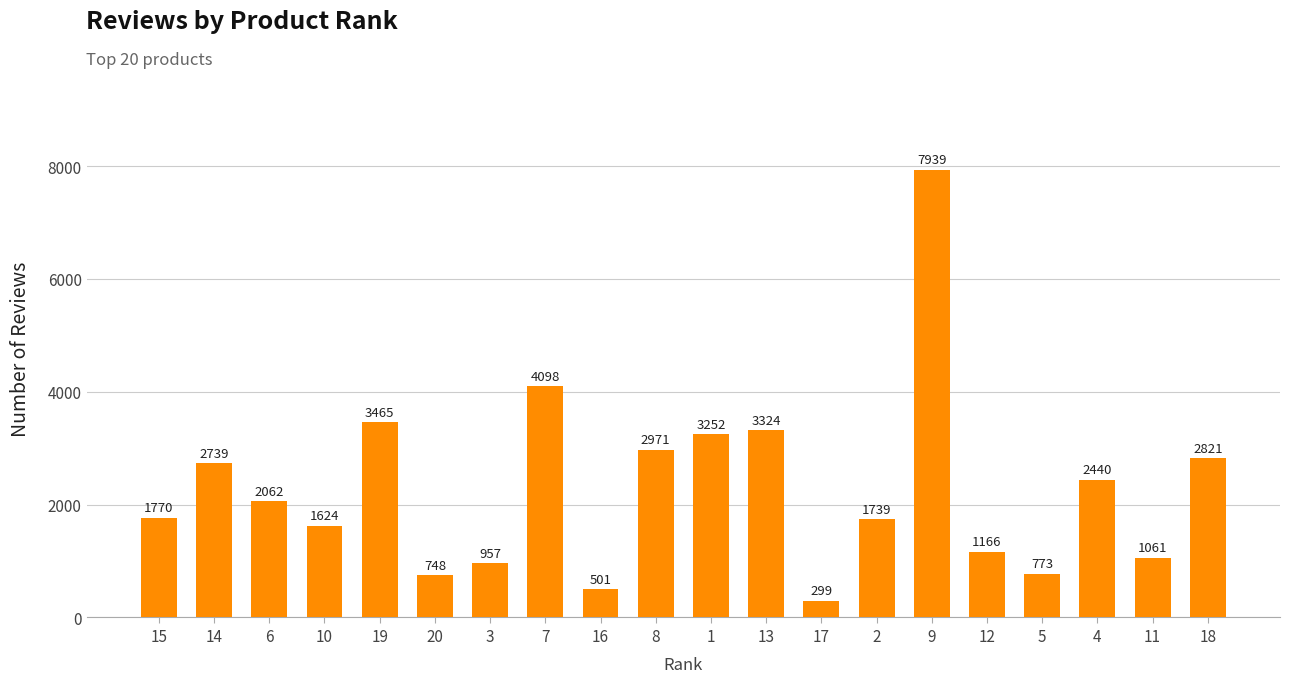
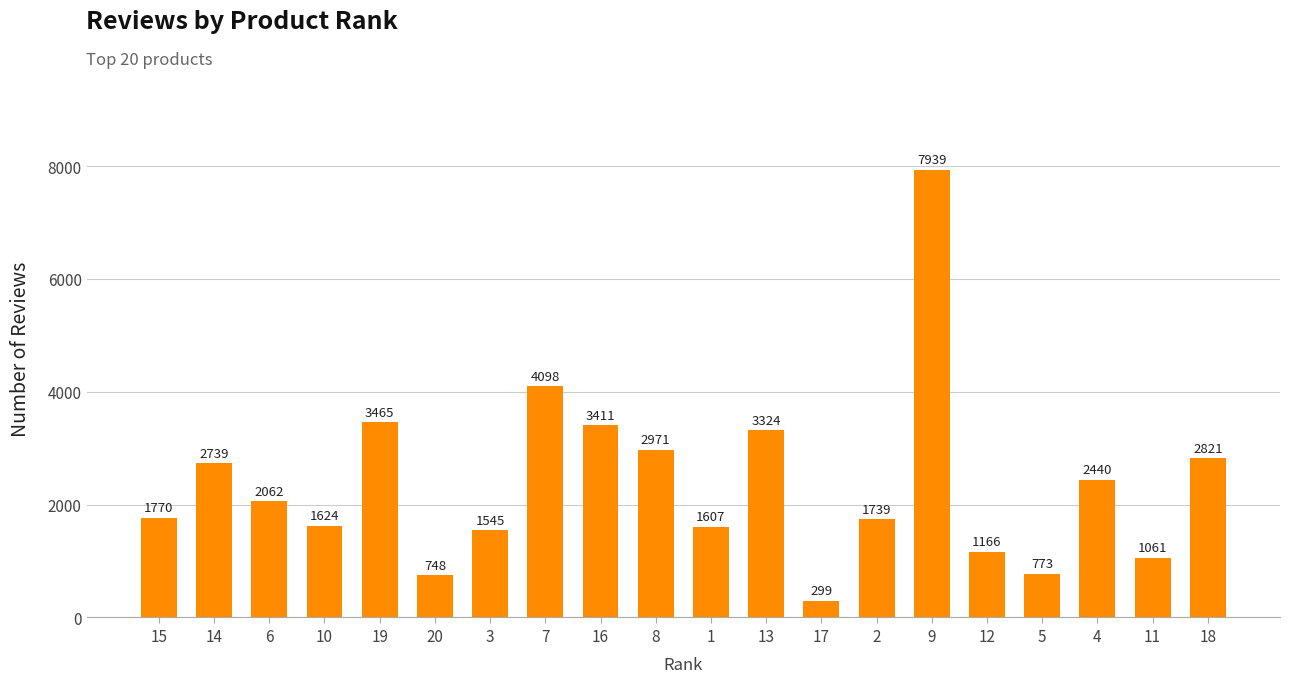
  {
    "15": 1770,
    "14": 2739,
    "6": 2062,
    "10": 1624,
    "19": 3465,
    "20": 748,
-   "3": 957,
+   "3": 1545,
    "7": 4098,
-   "16": 501,
+   "16": 3411,
    "8": 2971,
-   "1": 3252,
+   "1": 1607,
    "13": 3324,
    "17": 299,
    "2": 1739,
    "9": 7939,
    "12": 1166,
    "5": 773,
    "4": 2440,
    "11": 1061,
    "18": 2821
  }
